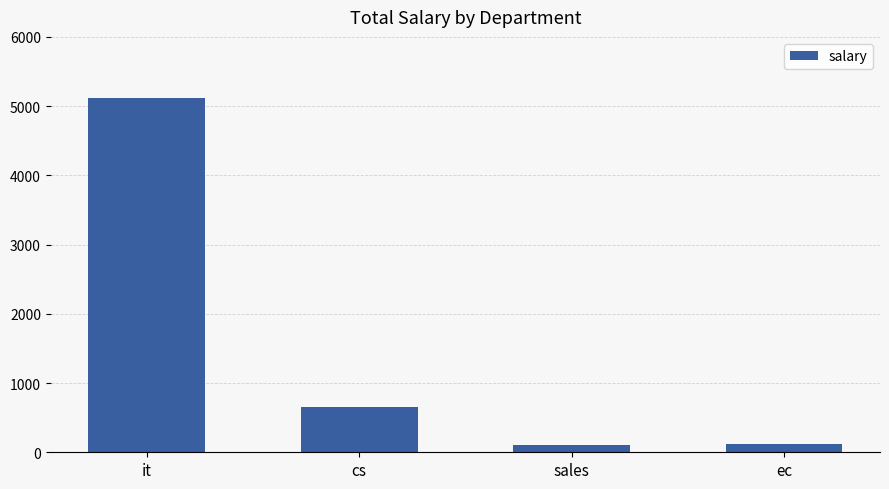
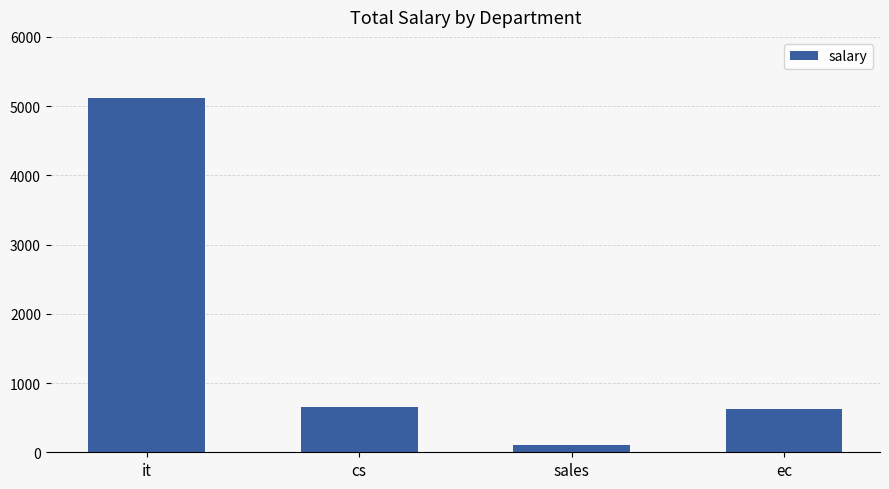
  {
    "it": 5100,
    "cs": 700,
    "sales": 100,
-   "ec": 100
+   "ec": 600
  }
